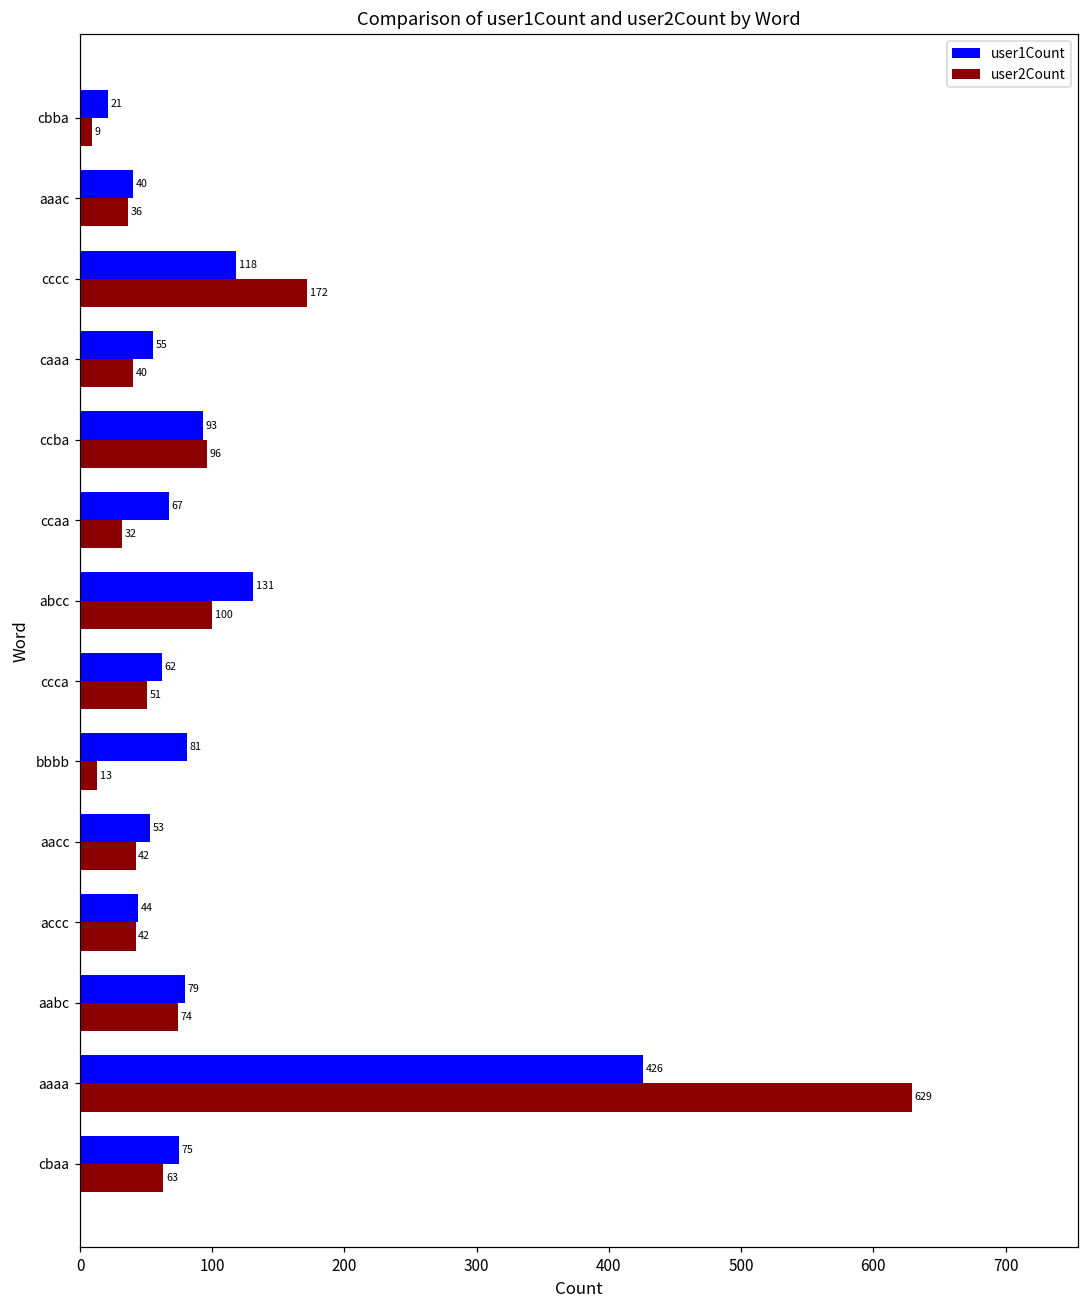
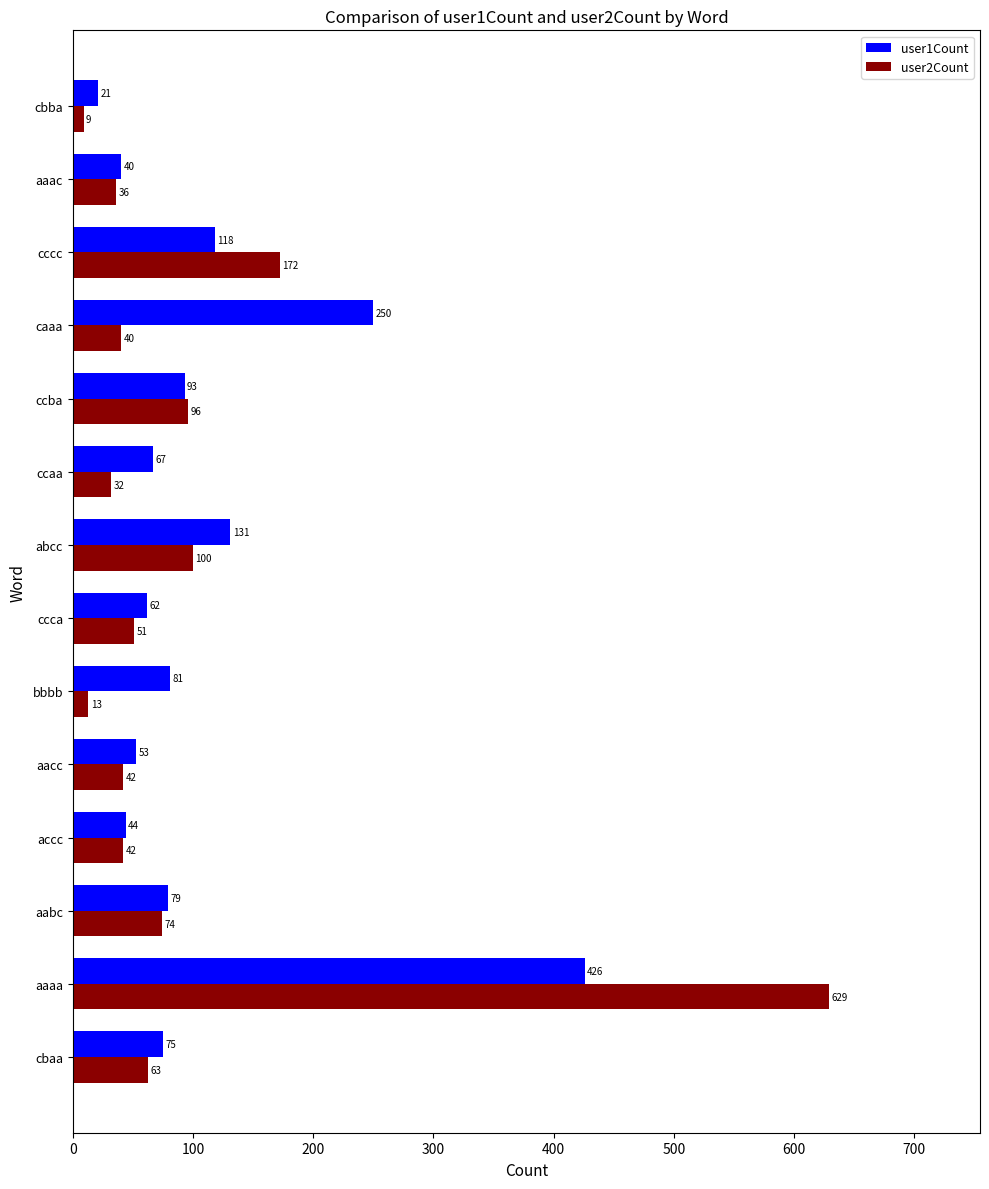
  {
    "user1Count": {
      "cbba": 21,
      "aaac": 40,
      "cccc": 118,
-     "caaa": 55,
+     "caaa": 250,
      "ccba": 93,
      "ccaa": 67,
      "abcc": 131,
      "ccca": 62,
      "bbbb": 81,
      "aacc": 53,
      "accc": 44,
      "aabc": 79,
      "aaaa": 426,
      "cbaa": 75
    },
    "user2Count": {
      "cbba": 9,
      "aaac": 36,
      "cccc": 172,
      "caaa": 40,
      "ccba": 96,
      "ccaa": 32,
      "abcc": 100,
      "ccca": 51,
      "bbbb": 13,
      "aacc": 42,
      "accc": 42,
      "aabc": 74,
      "aaaa": 629,
      "cbaa": 63
    }
  }
